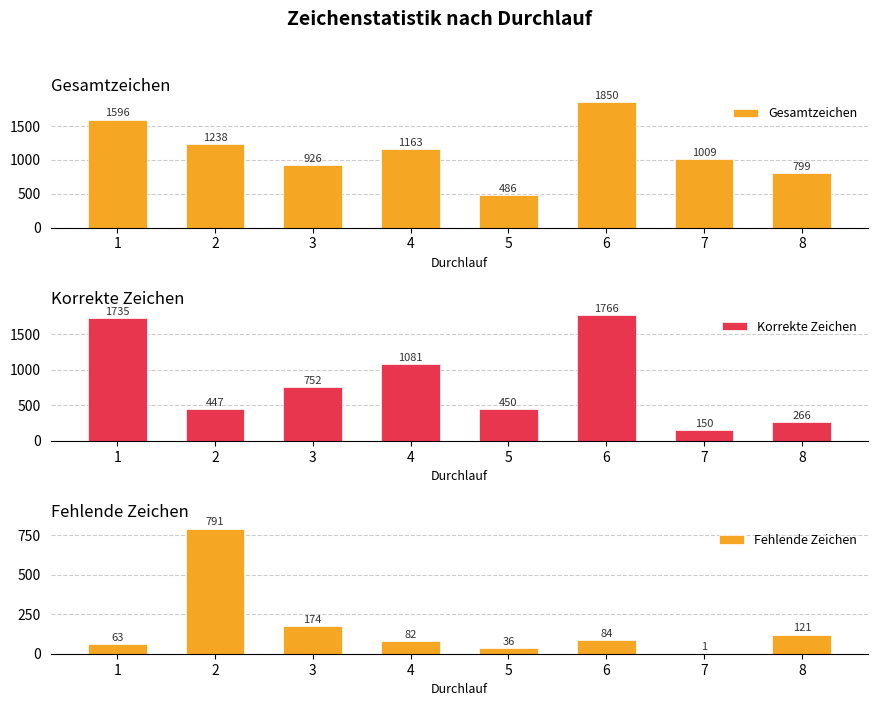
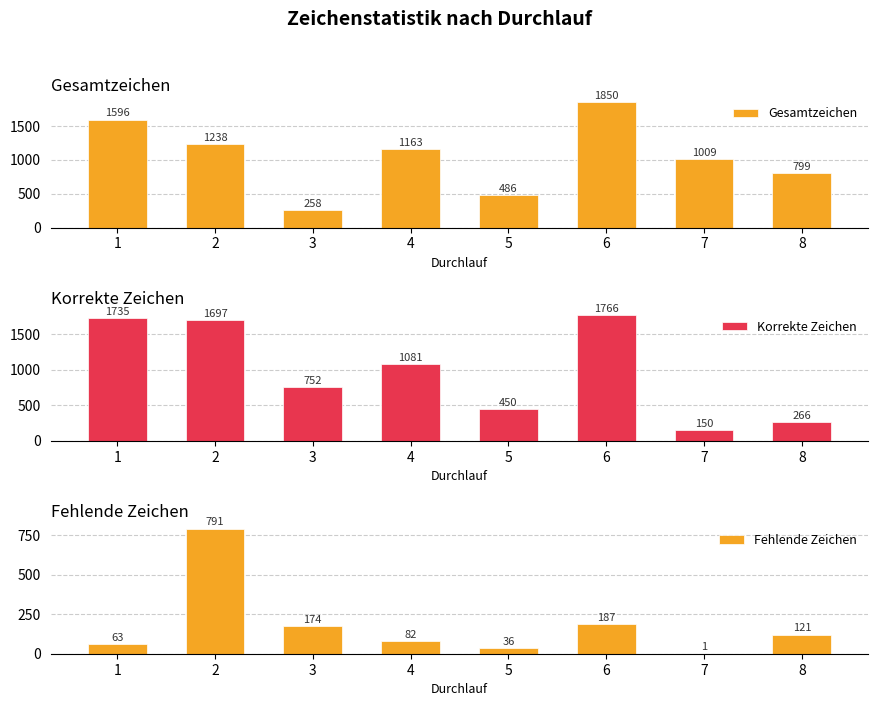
  {
    "Gesamtzeichen": {
      "1": 1596,
      "2": 1238,
-     "3": 926,
+     "3": 258,
      "4": 1163,
      "5": 486,
      "6": 1850,
      "7": 1009,
      "8": 799
    },
    "Korrekte Zeichen": {
      "1": 1735,
-     "2": 447,
+     "2": 1697,
      "3": 752,
      "4": 1081,
      "5": 450,
      "6": 1766,
      "7": 150,
      "8": 266
    },
    "Fehlende Zeichen": {
      "1": 63,
      "2": 791,
      "3": 174,
      "4": 82,
      "5": 36,
-     "6": 84,
+     "6": 187,
      "7": 1,
      "8": 121
    }
  }
